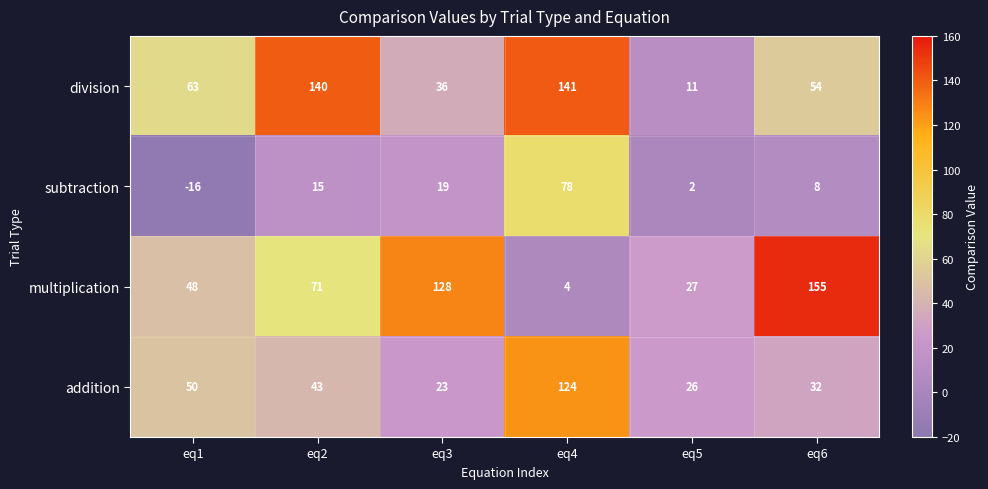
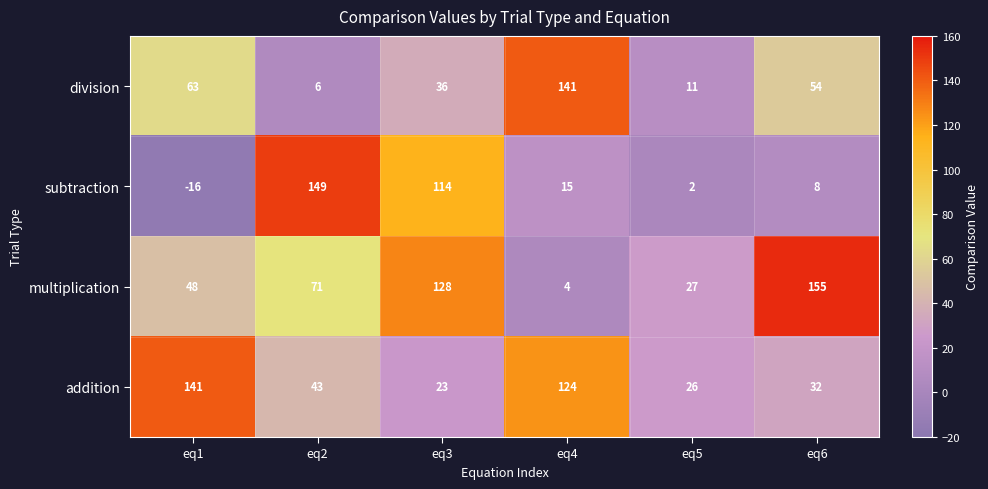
  {
    "division": {
      "eq1": 63,
-     "eq2": 140,
+     "eq2": 6,
      "eq3": 36,
      "eq4": 141,
      "eq5": 11,
      "eq6": 54
    },
    "subtraction": {
      "eq1": -16,
-     "eq2": 15,
-     "eq3": 19,
-     "eq4": 78,
+     "eq2": 149,
+     "eq3": 114,
+     "eq4": 15,
      "eq5": 2,
      "eq6": 8
    },
    "multiplication": {
      "eq1": 48,
      "eq2": 71,
      "eq3": 128,
      "eq4": 4,
      "eq5": 27,
      "eq6": 155
    },
    "addition": {
-     "eq1": 50,
+     "eq1": 141,
      "eq2": 43,
      "eq3": 23,
      "eq4": 124,
      "eq5": 26,
      "eq6": 32
    }
  }
